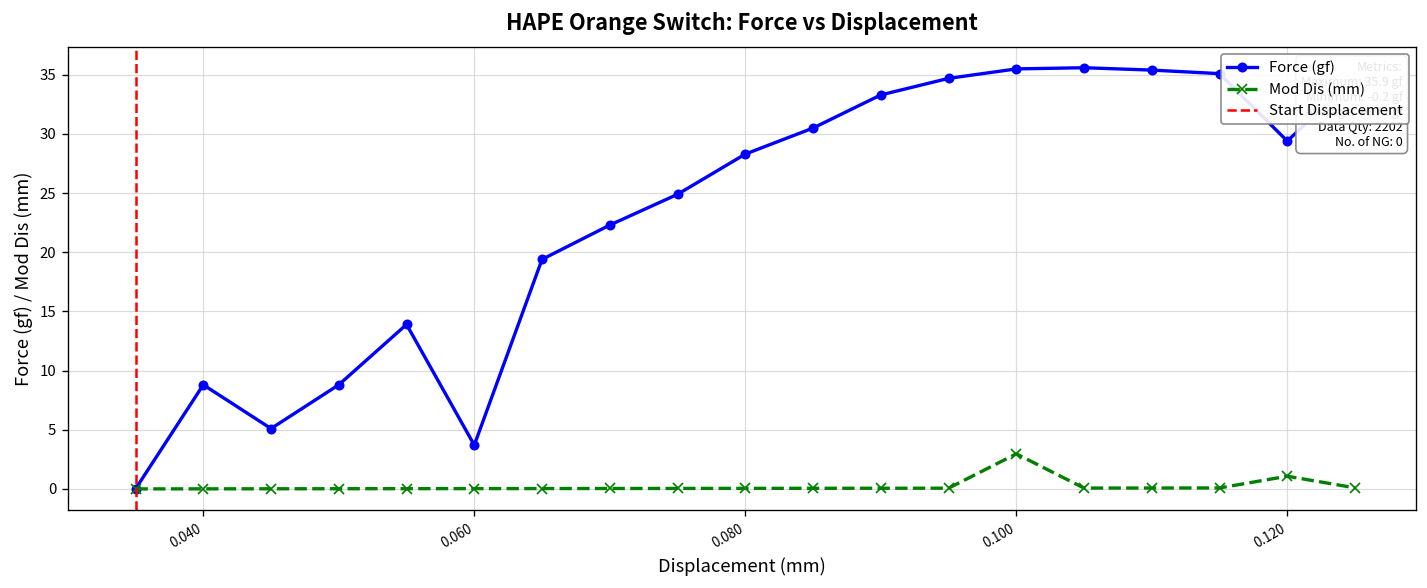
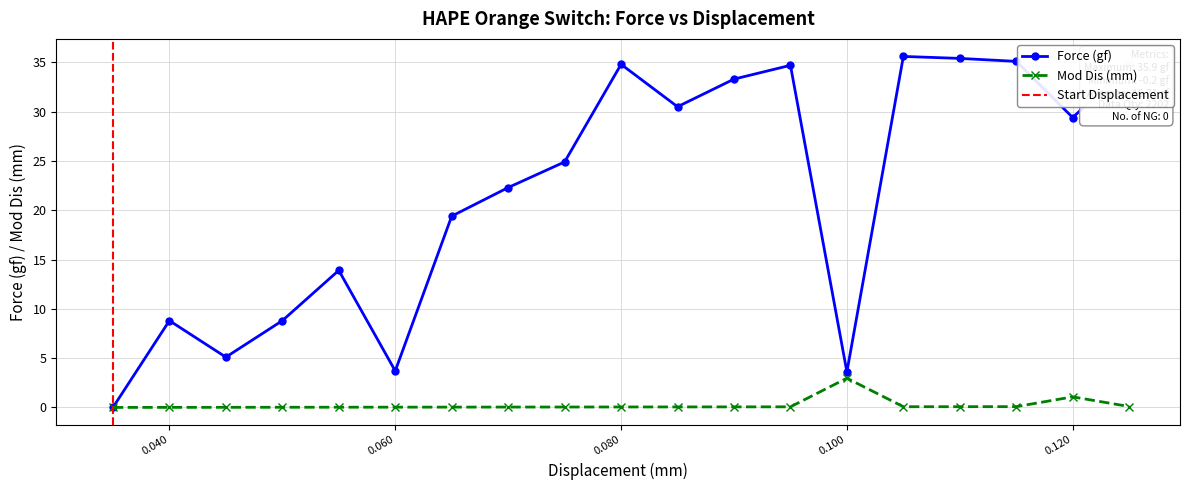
  {
    "Force (gf)": {
      "0.040": 9,
      "0.060": 4,
-     "0.080": 28,
-     "0.100": 36,
+     "0.080": 35,
+     "0.100": 4,
      "0.120": 29
    },
    "Mod Dis (mm)": {
      "0.040": 0,
      "0.060": 0,
      "0.080": 0,
      "0.100": 3,
      "0.120": 1
    }
  }
